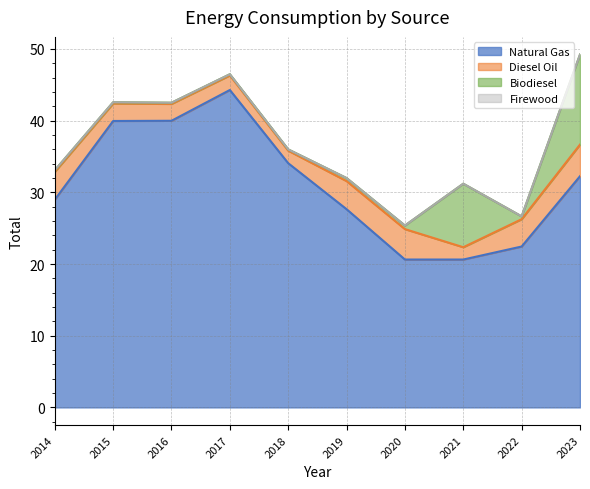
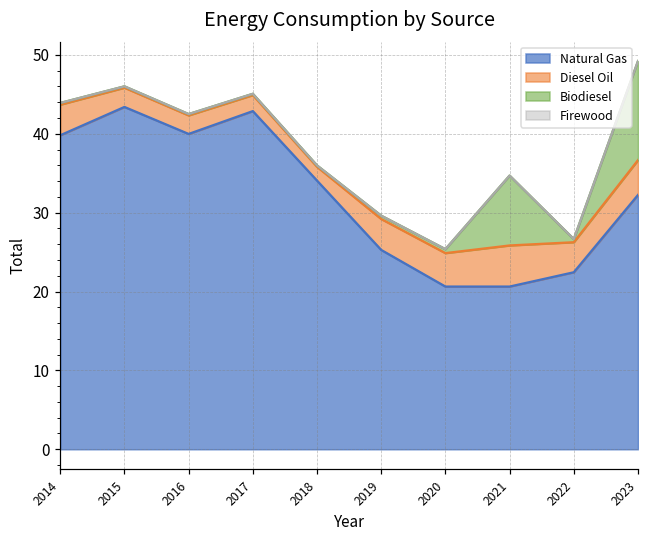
  {
    "Natural Gas": {
-     "2014": 29,
-     "2015": 40,
+     "2014": 40,
+     "2015": 43,
      "2016": 40,
-     "2017": 44,
+     "2017": 43,
      "2018": 34,
-     "2019": 28,
+     "2019": 25,
      "2020": 21,
      "2021": 21,
      "2022": 22,
      "2023": 32
    },
    "Diesel Oil": {
      "2019": 4,
      "2020": 4,
-     "2021": 2,
+     "2021": 5,
      "2022": 4,
      "2023": 4
    },
    "Firewood": {
      "2019": 0,
      "2022": 0
    }
  }
